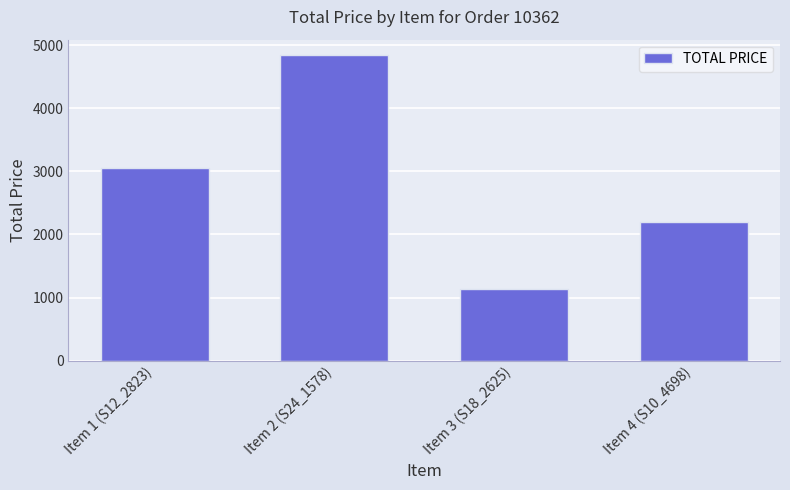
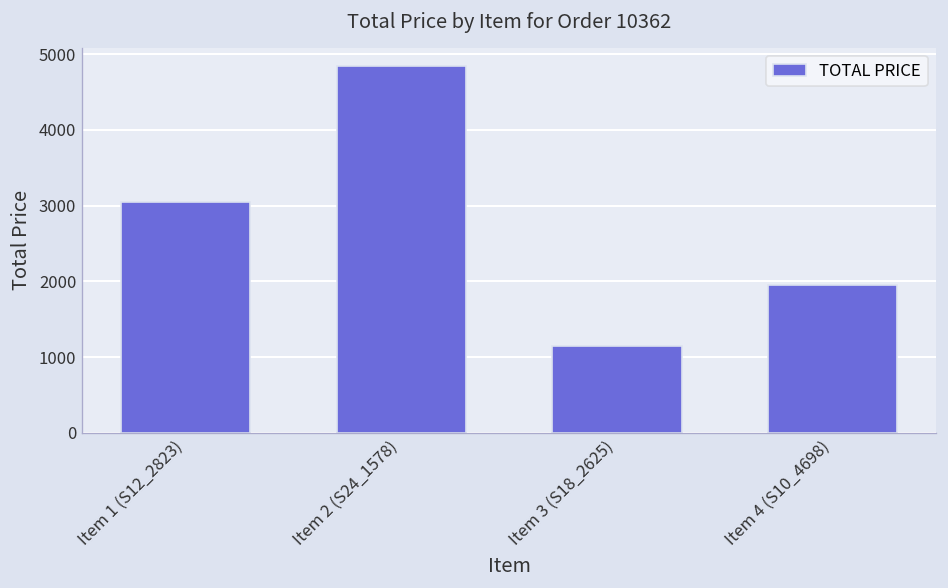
  {
    "Item 1 (S12_2823)": 3100,
    "Item 2 (S24_1578)": 4800,
    "Item 3 (S18_2625)": 1100,
-   "Item 4 (S10_4698)": 2200
+   "Item 4 (S10_4698)": 2000
  }
